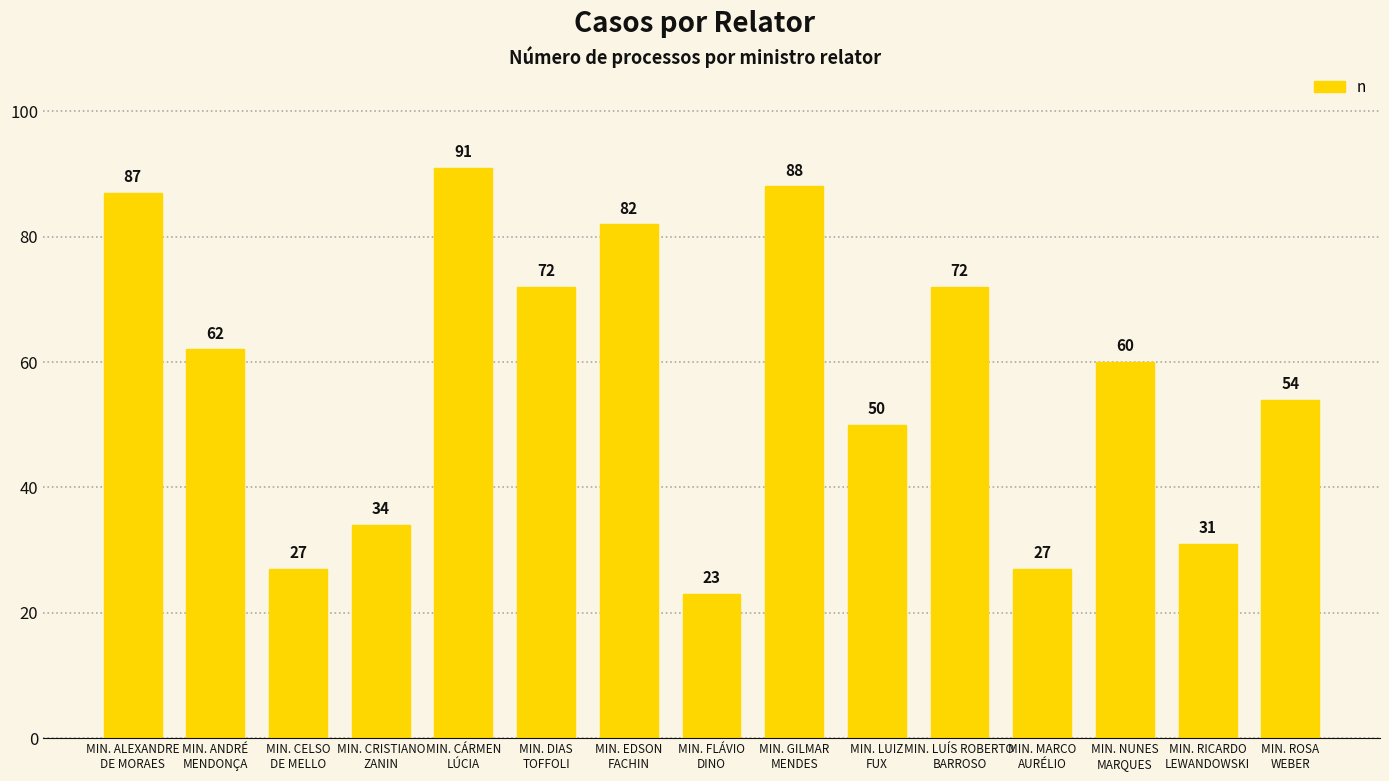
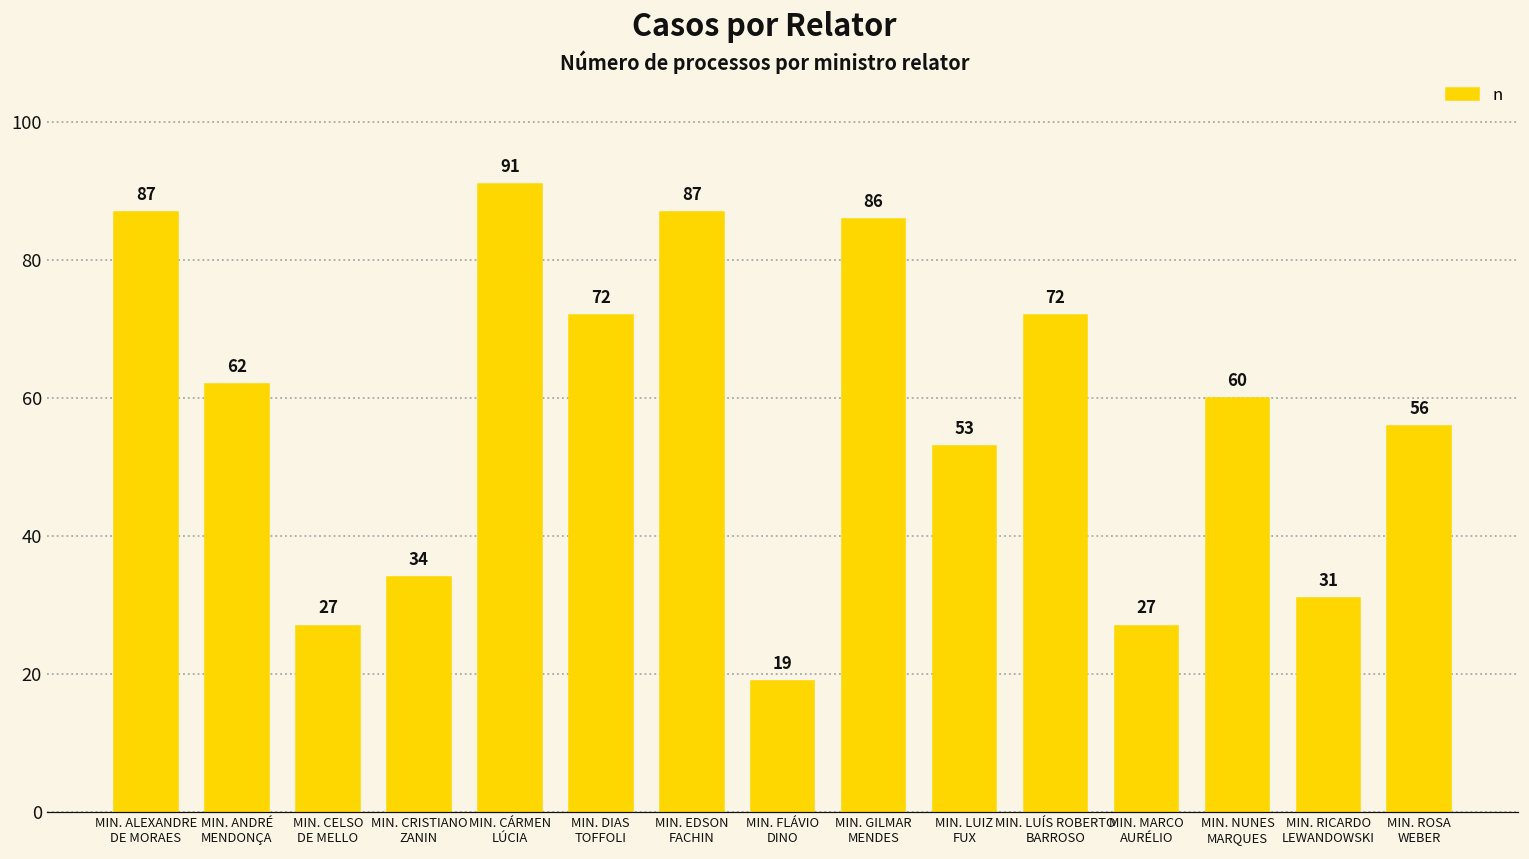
  {
    "MIN. ALEXANDRE DE MORAES": 87,
    "MIN. ANDRÉ MENDONÇA": 62,
    "MIN. CELSO DE MELLO": 27,
    "MIN. CRISTIANO ZANIN": 34,
    "MIN. CÁRMEN LÚCIA": 91,
    "MIN. DIAS TOFFOLI": 72,
-   "MIN. EDSON FACHIN": 82,
-   "MIN. FLÁVIO DINO": 23,
-   "MIN. GILMAR MENDES": 88,
-   "MIN. LUIZ FUX": 50,
+   "MIN. EDSON FACHIN": 87,
+   "MIN. FLÁVIO DINO": 19,
+   "MIN. GILMAR MENDES": 86,
+   "MIN. LUIZ FUX": 53,
    "MIN. LUÍS ROBERTO BARROSO": 72,
    "MIN. MARCO AURÉLIO": 27,
    "MIN. NUNES MARQUES": 60,
    "MIN. RICARDO LEWANDOWSKI": 31,
-   "MIN. ROSA WEBER": 54
+   "MIN. ROSA WEBER": 56
  }
